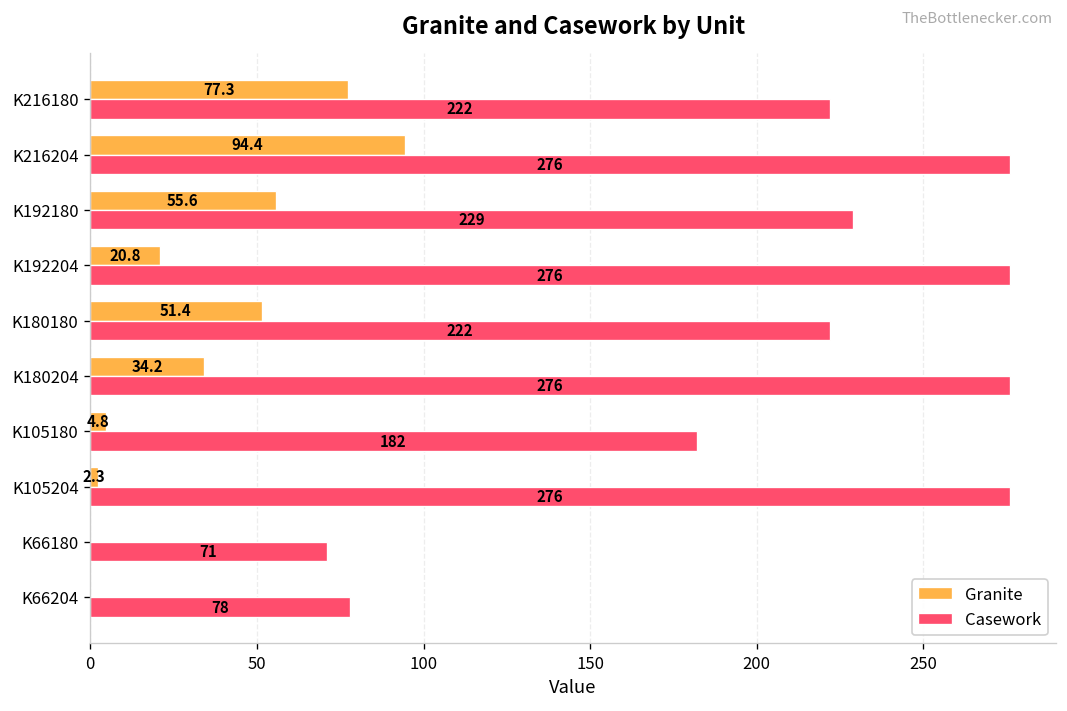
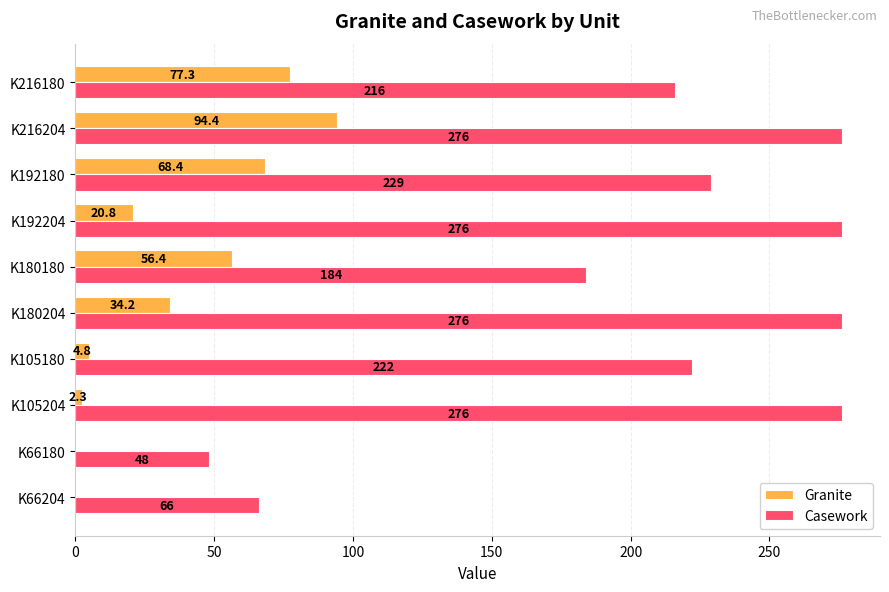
  {
    "Granite": {
      "K216180": 77.3,
      "K216204": 94.4,
-     "K192180": 55.6,
+     "K192180": 68.4,
      "K192204": 20.8,
-     "K180180": 51.4,
+     "K180180": 56.4,
      "K180204": 34.2,
      "K105180": 4.8,
      "K105204": 2.3
    },
    "Casework": {
-     "K216180": 222,
+     "K216180": 216,
      "K216204": 276,
      "K192180": 229,
      "K192204": 276,
-     "K180180": 222,
+     "K180180": 184,
      "K180204": 276,
-     "K105180": 182,
+     "K105180": 222,
      "K105204": 276,
-     "K66180": 71,
-     "K66204": 78
+     "K66180": 48,
+     "K66204": 66
    }
  }
